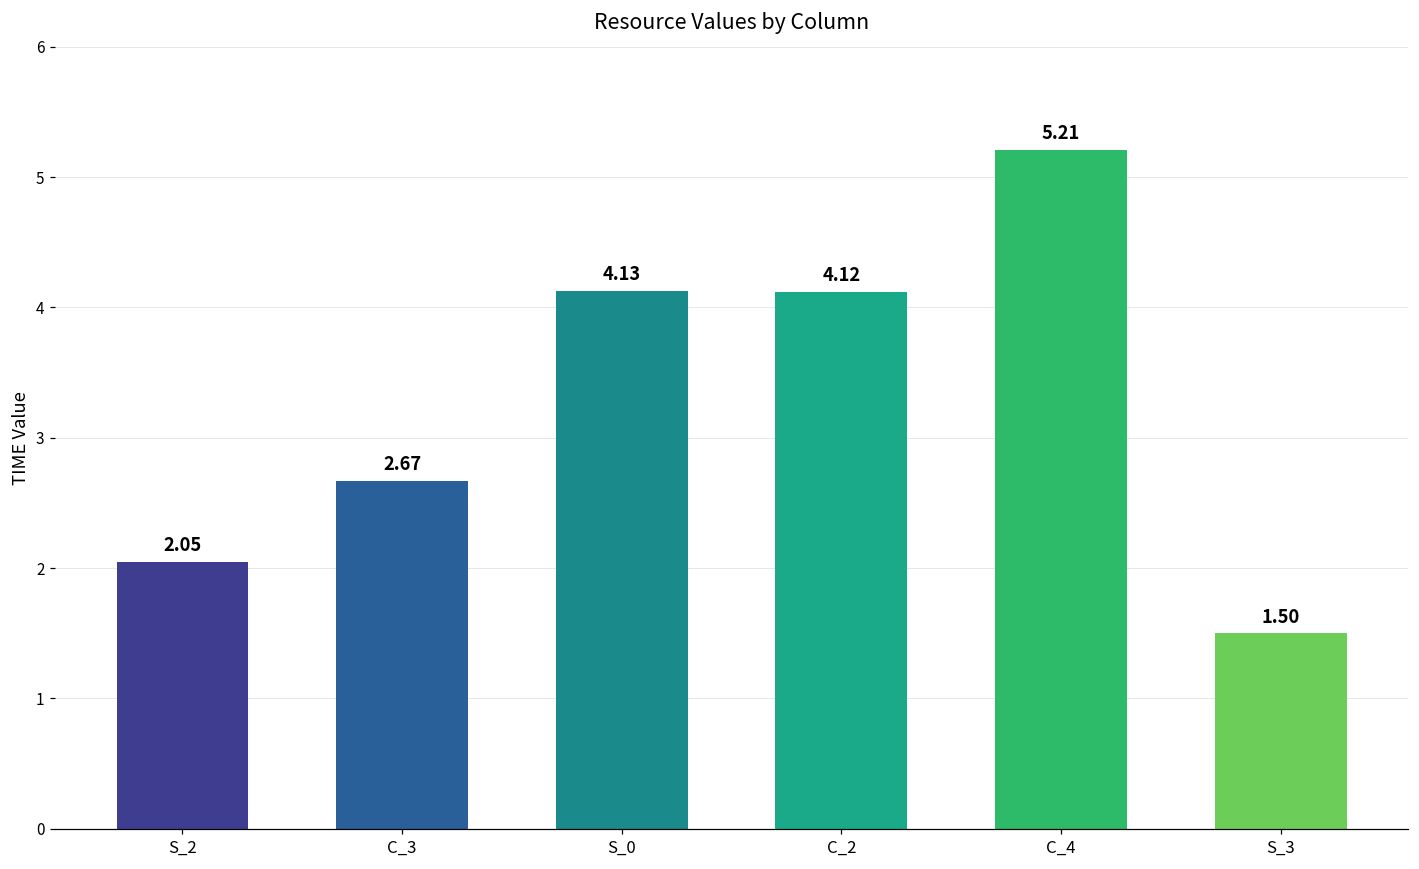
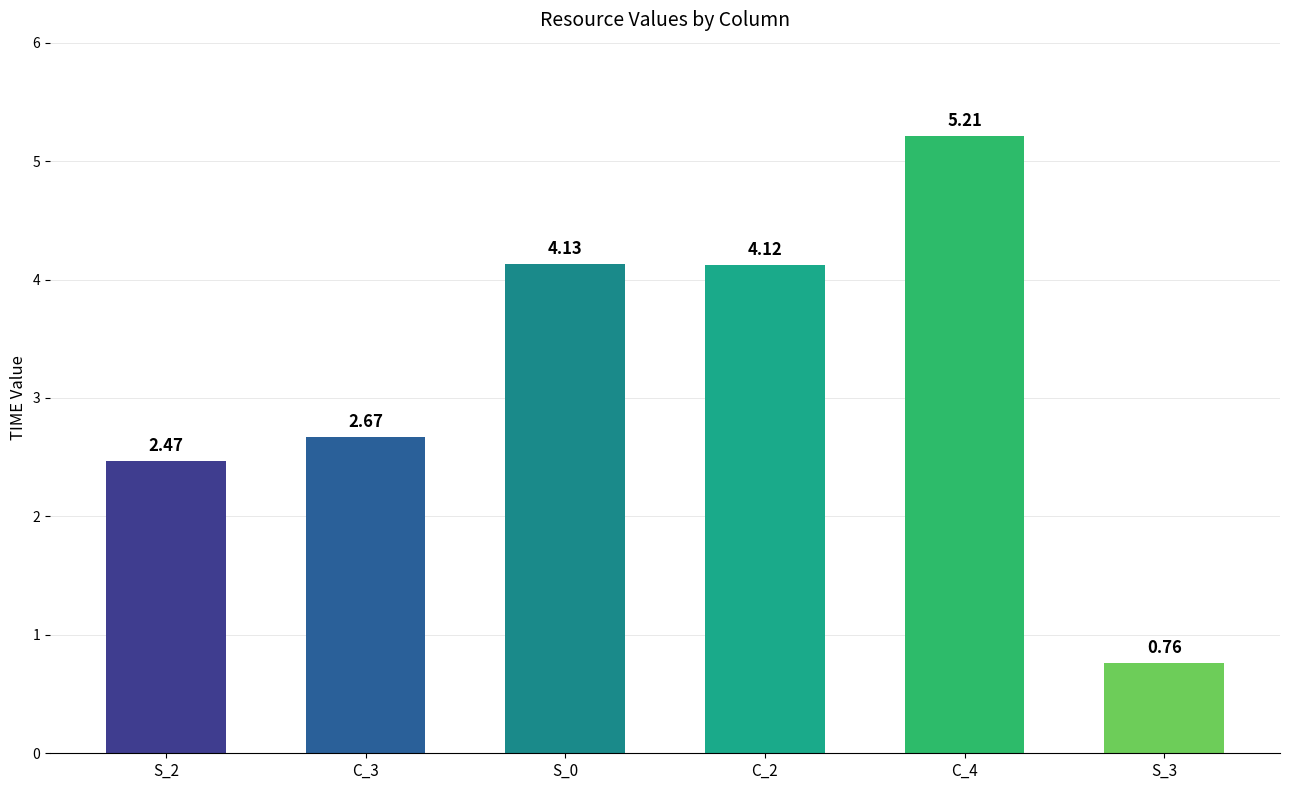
  {
-   "S_2": 2.05,
+   "S_2": 2.47,
    "C_3": 2.67,
    "S_0": 4.13,
    "C_2": 4.12,
    "C_4": 5.21,
-   "S_3": 1.50
+   "S_3": 0.76
  }
